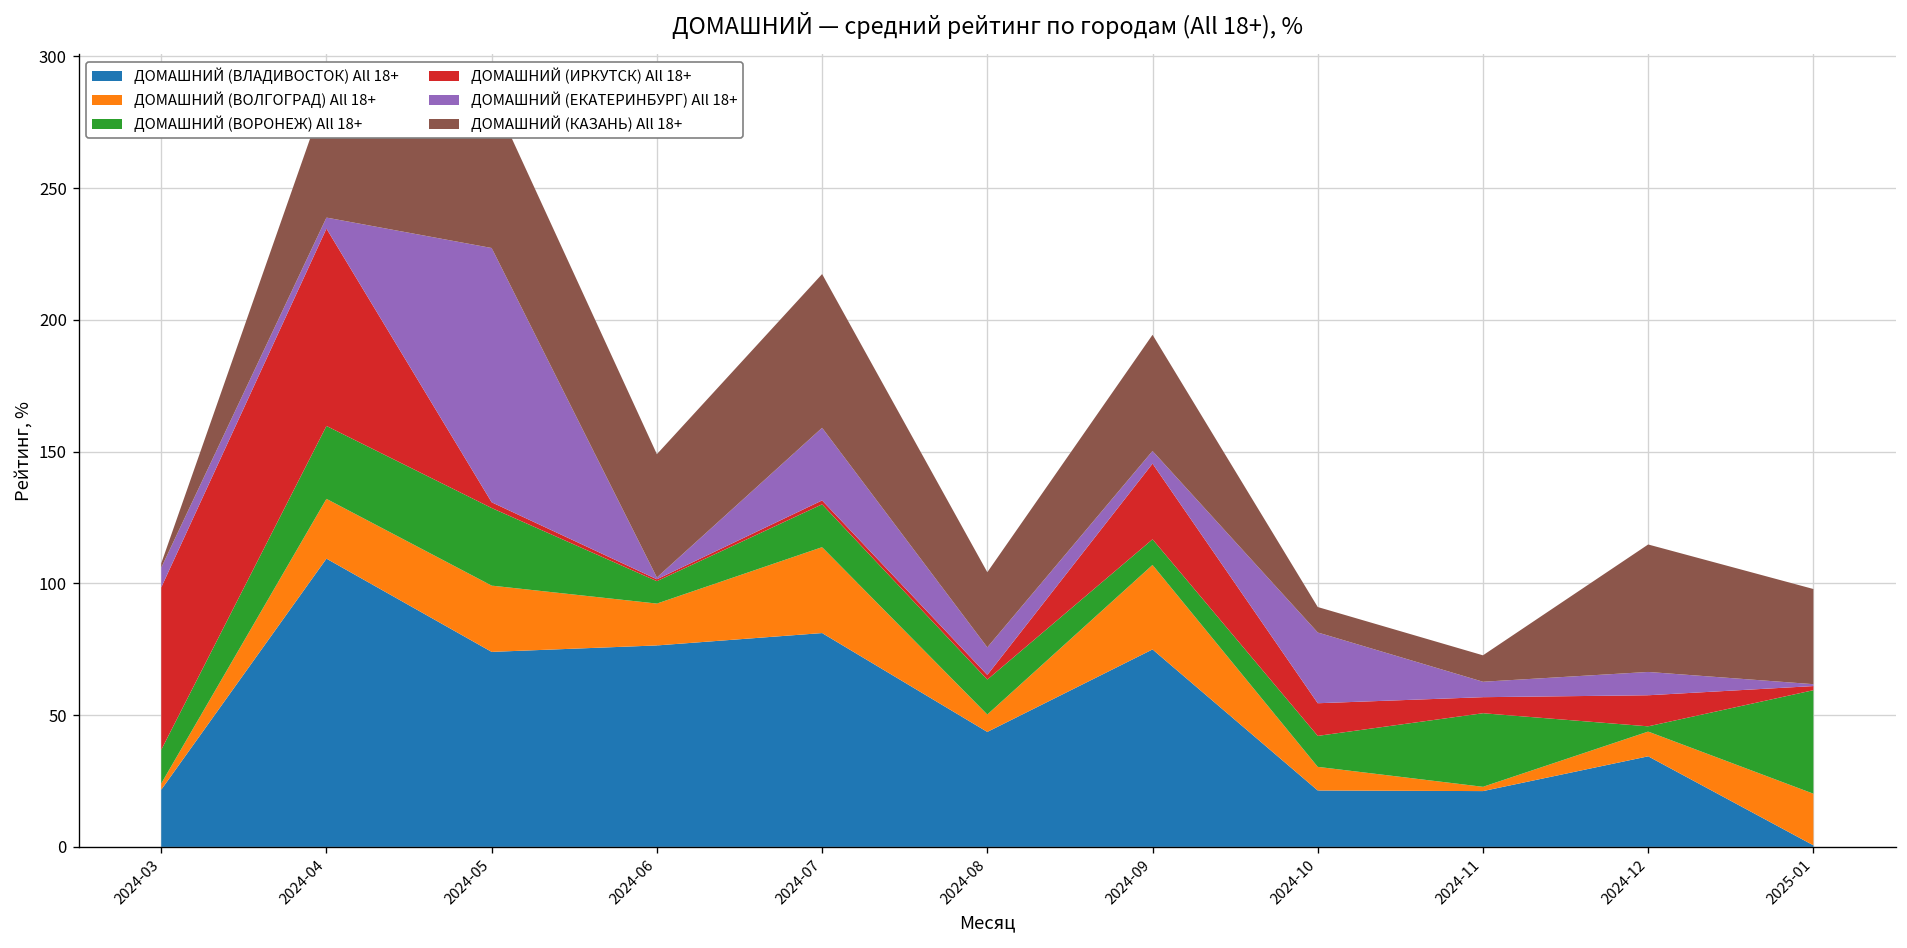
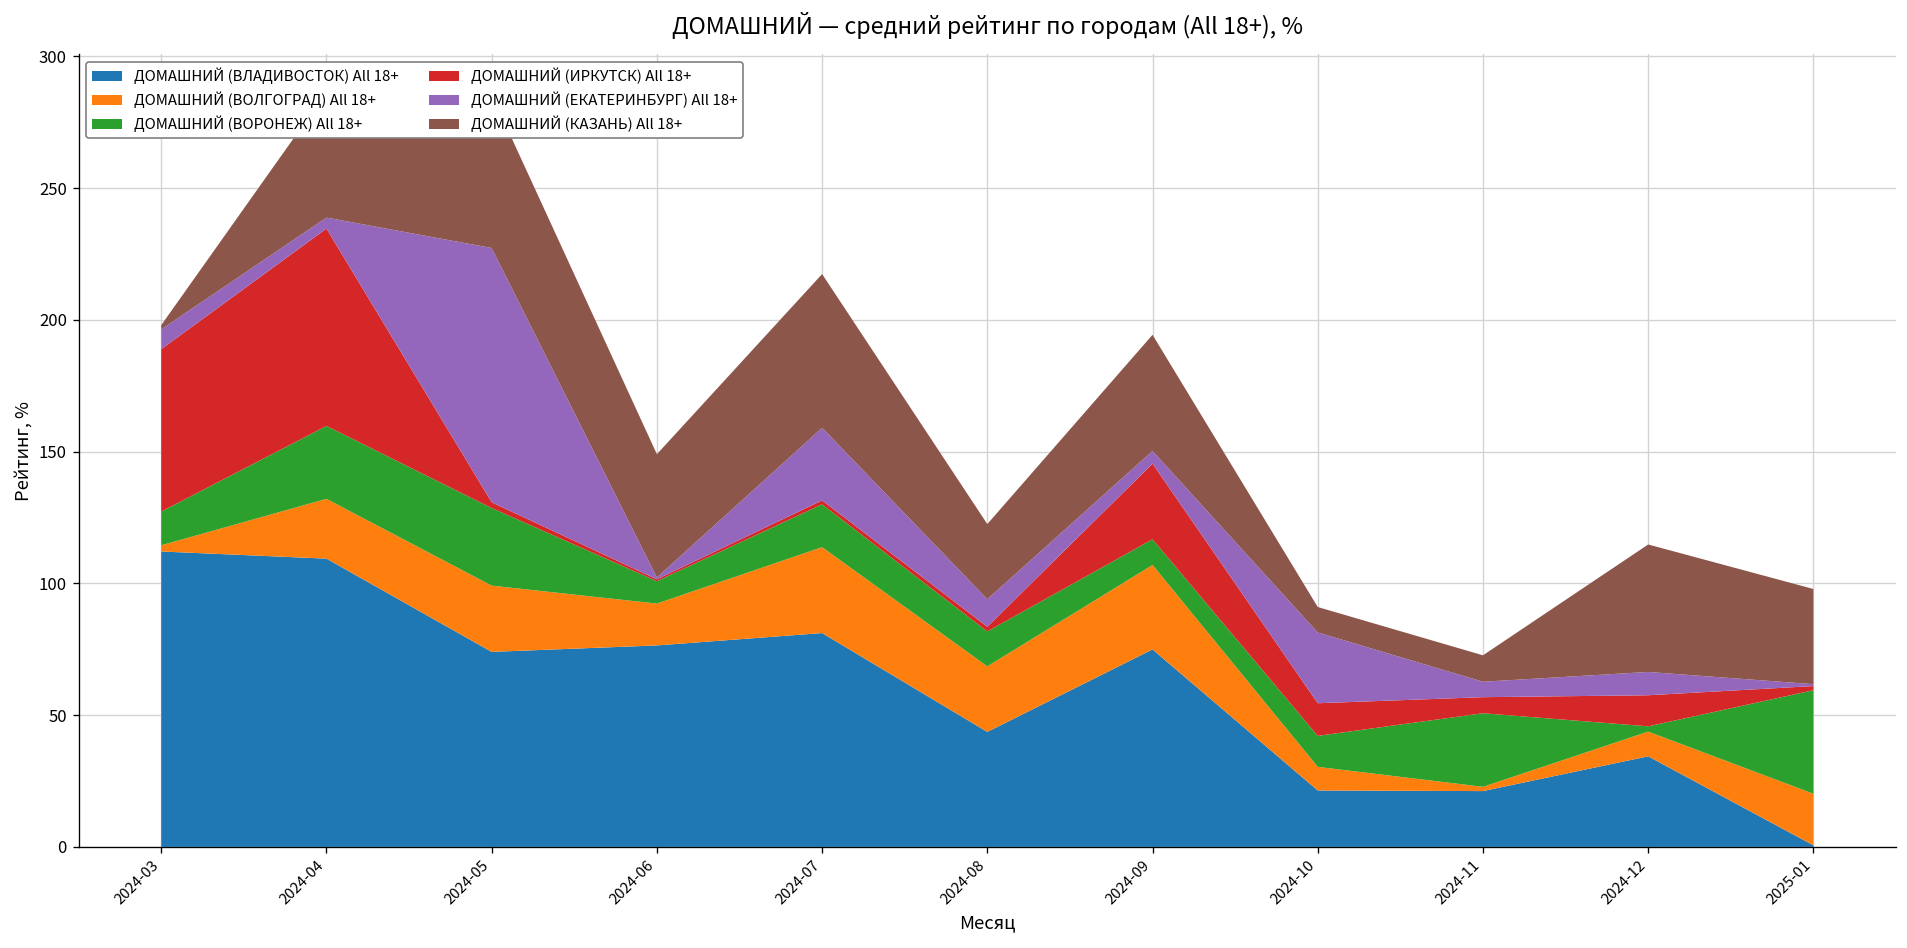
  {
    "ДОМАШНИЙ (ВЛАДИВОСТОК) All 18+": {
-     "2024-03": 22
+     "2024-03": 112
    },
    "ДОМАШНИЙ (ВОЛГОГРАД) All 18+": {
-     "2024-08": 7
+     "2024-08": 25
    },
    "ДОМАШНИЙ (КАЗАНЬ) All 18+": {
      "2024-03": 2,
      "2024-06": 47,
      "2024-07": 58,
      "2024-08": 29,
      "2024-09": 44,
      "2024-10": 10,
      "2024-11": 10,
      "2024-12": 48,
      "2025-01": 36
    }
  }
